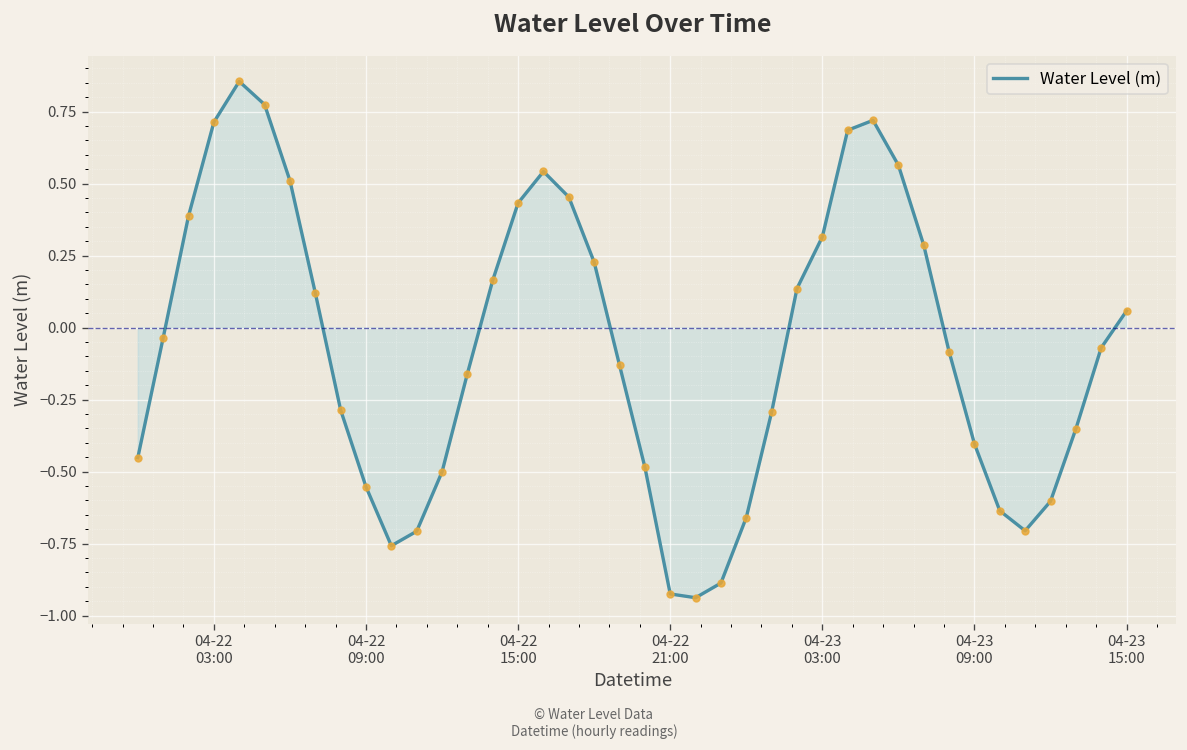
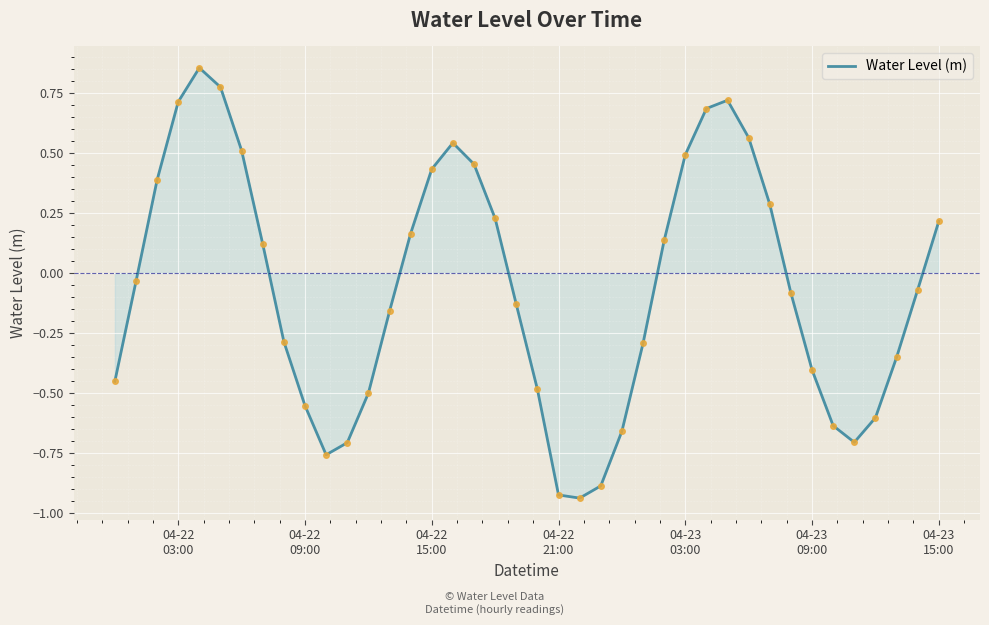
  {
    "Water Level (m)": {
      "04-22 09:00": -0.55,
      "04-22 21:00": -0.92,
-     "04-23 03:00": 0.31,
+     "04-23 03:00": 0.49,
      "04-23 09:00": -0.40,
-     "04-23 15:00": 0.06
+     "04-23 15:00": 0.22
    }
  }
